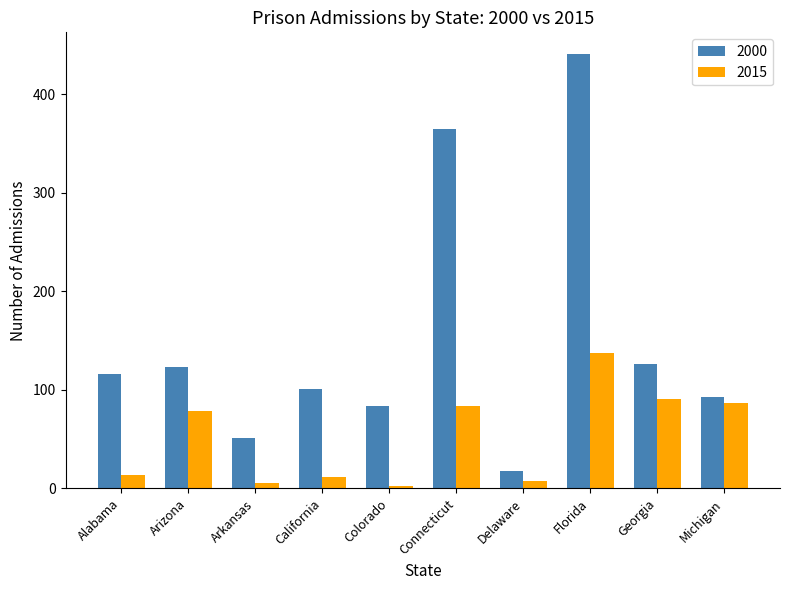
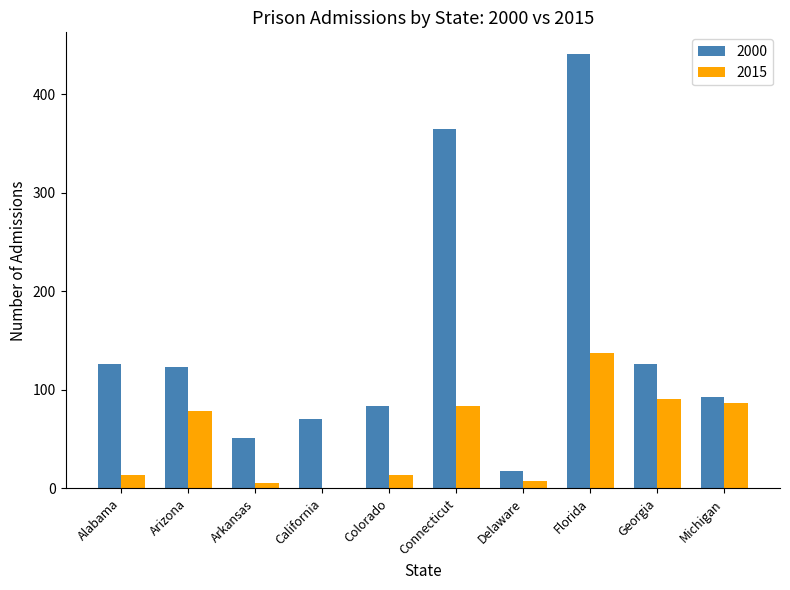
  {
    "2000": {
-     "Alabama": 120,
+     "Alabama": 130,
      "Arizona": 120,
      "Arkansas": 50,
-     "California": 100,
+     "California": 70,
      "Colorado": 80,
      "Connecticut": 370,
      "Delaware": 20,
      "Florida": 440,
      "Georgia": 130,
      "Michigan": 90
    },
    "2015": {
      "Alabama": 10,
      "Arizona": 80,
      "Arkansas": 10,
-     "California": 10,
-     "Colorado": 0,
+     "California": 0,
+     "Colorado": 10,
      "Connecticut": 80,
      "Delaware": 10,
      "Florida": 140,
      "Georgia": 90,
      "Michigan": 90
    }
  }
